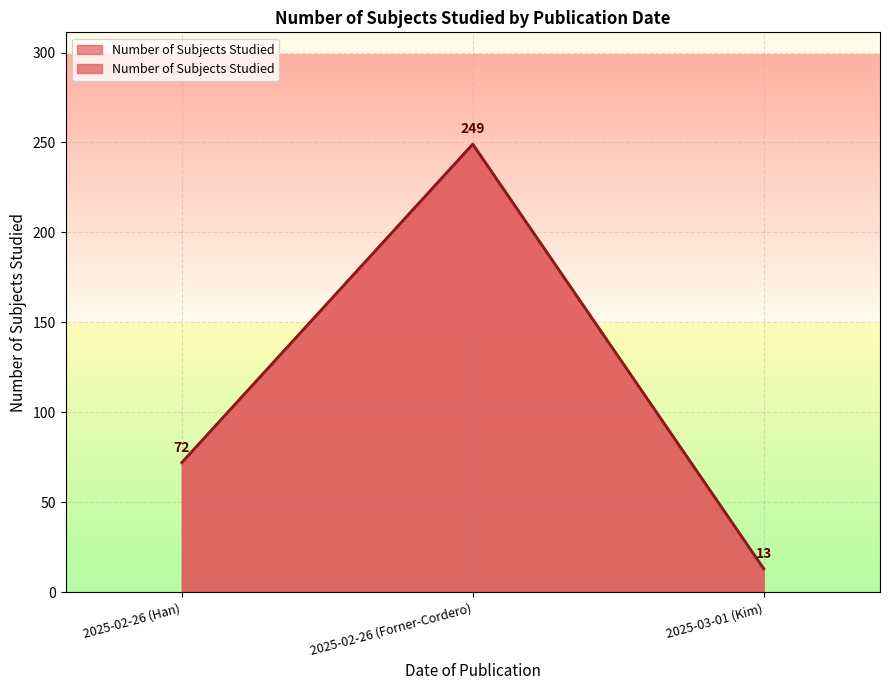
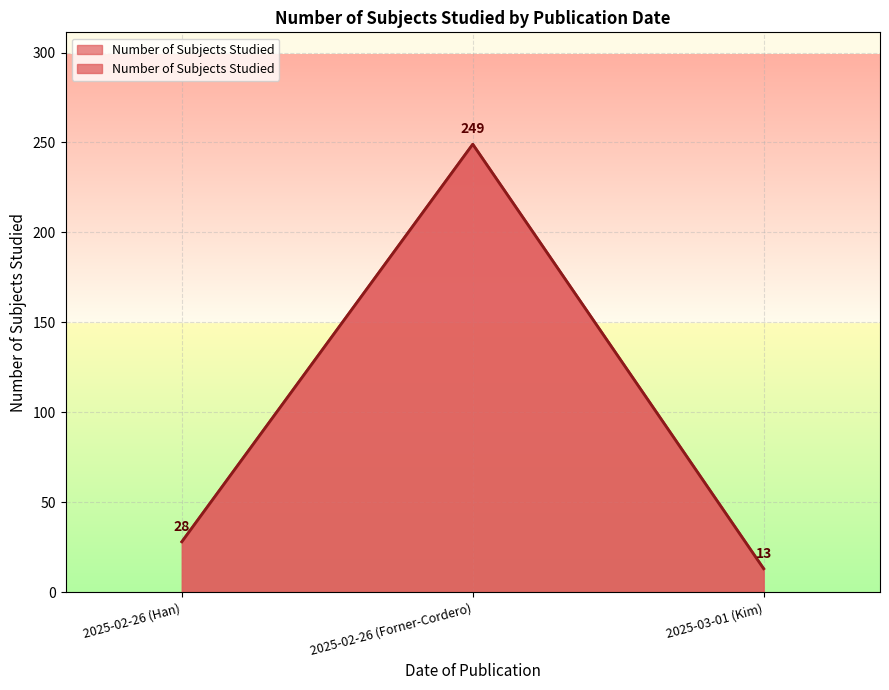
  {
-   "2025-02-26 (Han)": 72,
+   "2025-02-26 (Han)": 28,
    "2025-02-26 (Forner-Cordero)": 249,
    "2025-03-01 (Kim)": 13
  }
